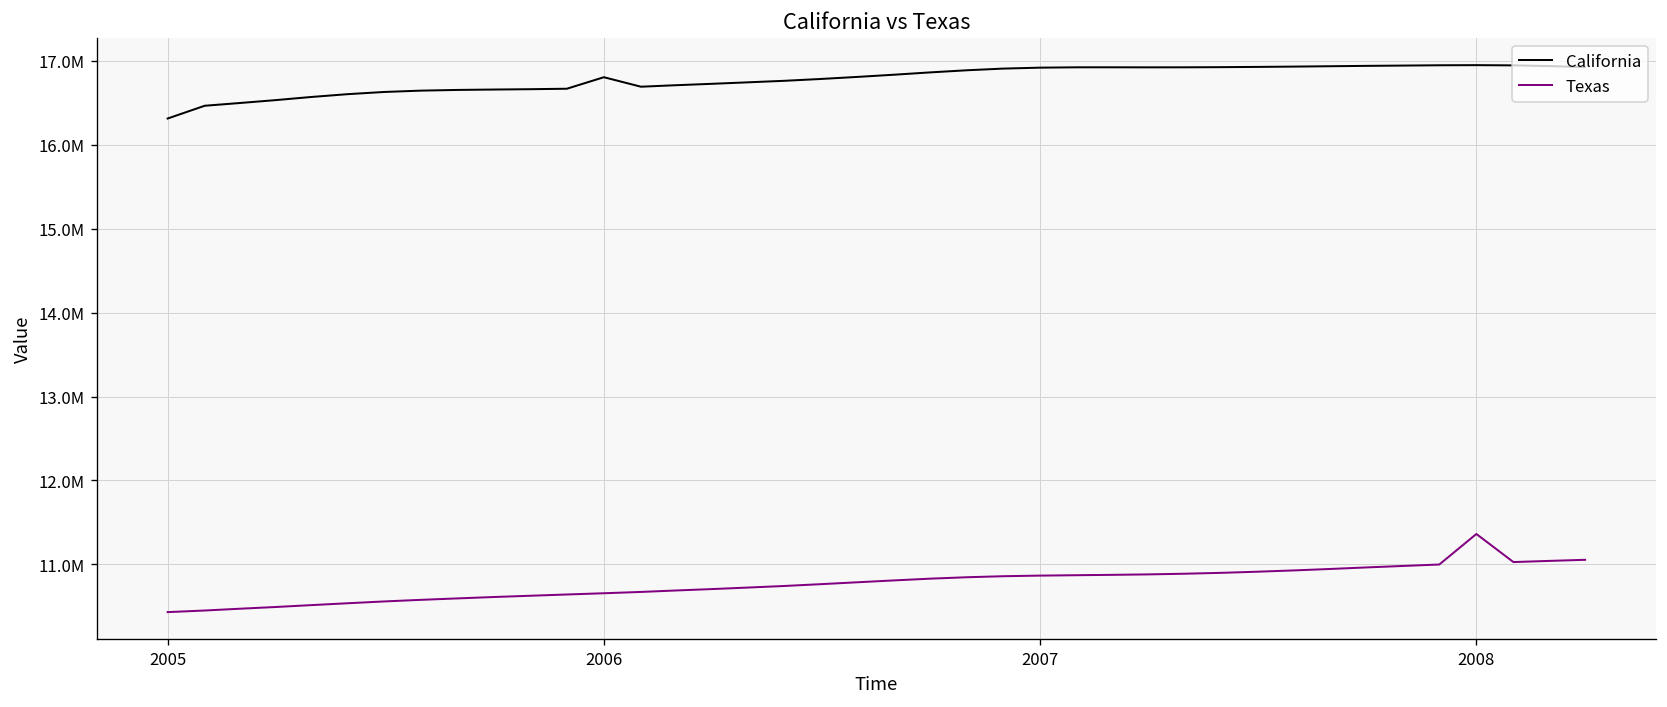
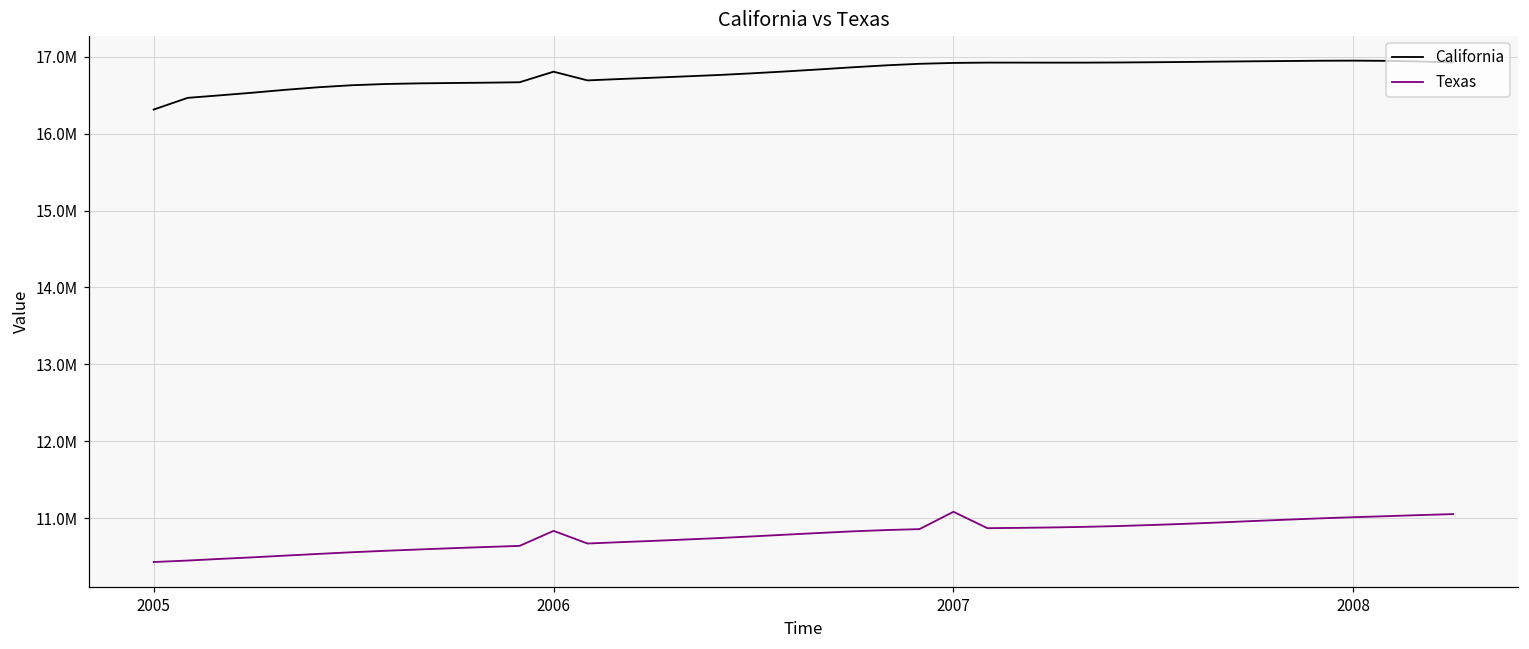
  {
    "California": {
      "2005": 16300000,
      "2006": 16800000,
      "2007": 16900000,
      "2008": 16900000
    },
    "Texas": {
      "2005": 10400000,
-     "2006": 10700000,
-     "2007": 10900000,
-     "2008": 11400000
+     "2006": 10800000,
+     "2007": 11100000,
+     "2008": 11000000
    }
  }
